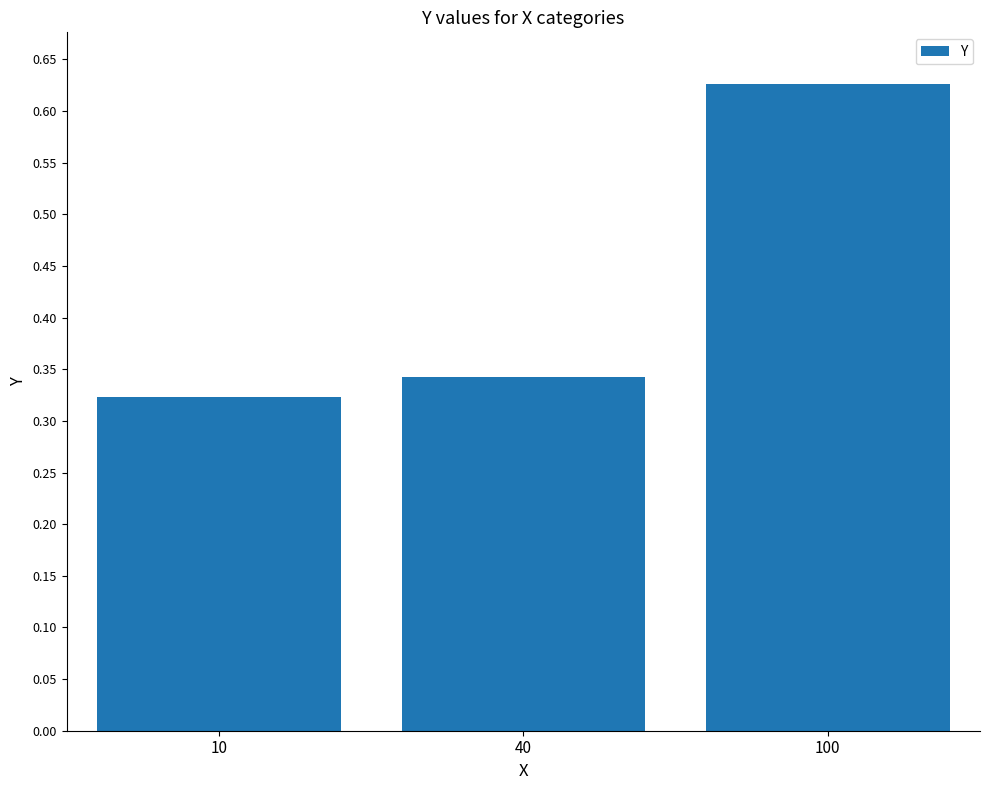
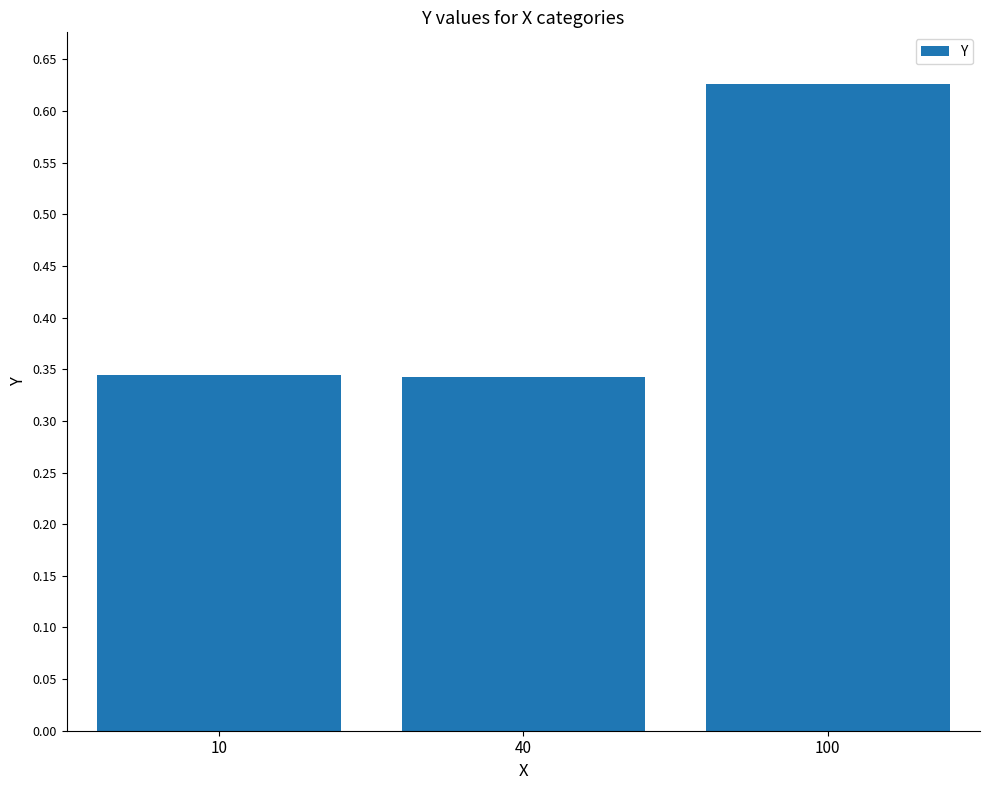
  {
-   "10": 0.324,
+   "10": 0.344,
    "40": 0.343,
    "100": 0.626
  }
